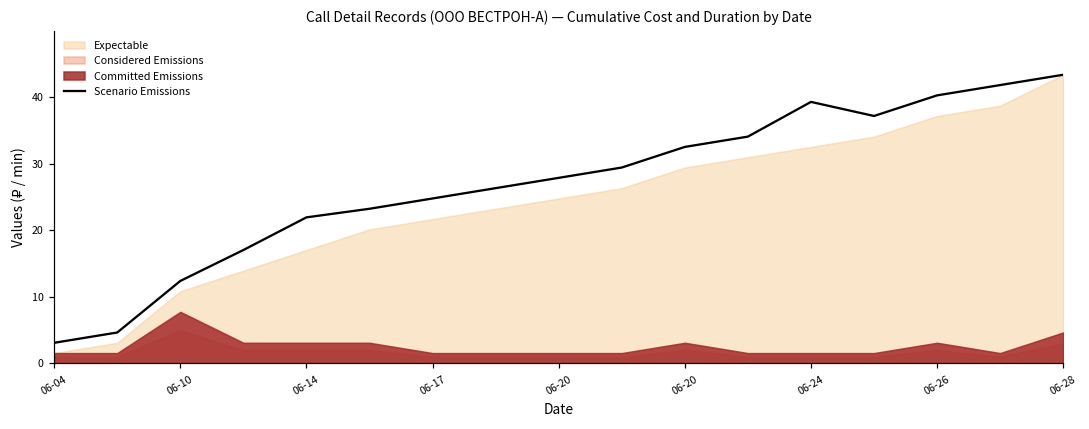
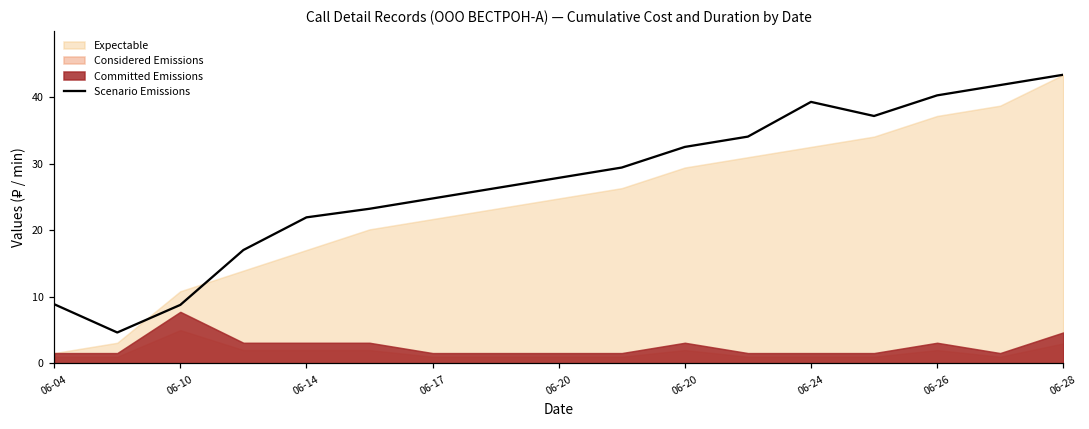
  {
    "Scenario Emissions": {
-     "06-04": 3,
-     "06-10": 12,
+     "06-04": 9,
+     "06-10": 9,
      "06-14": 22,
      "06-17": 25,
      "06-24": 39,
      "06-26": 40
    },
    "Committed Emissions": {
      "06-10": 8,
      "06-14": 3,
      "06-17": 2,
      "06-24": 2,
      "06-26": 3,
      "06-28": 5
    }
  }
